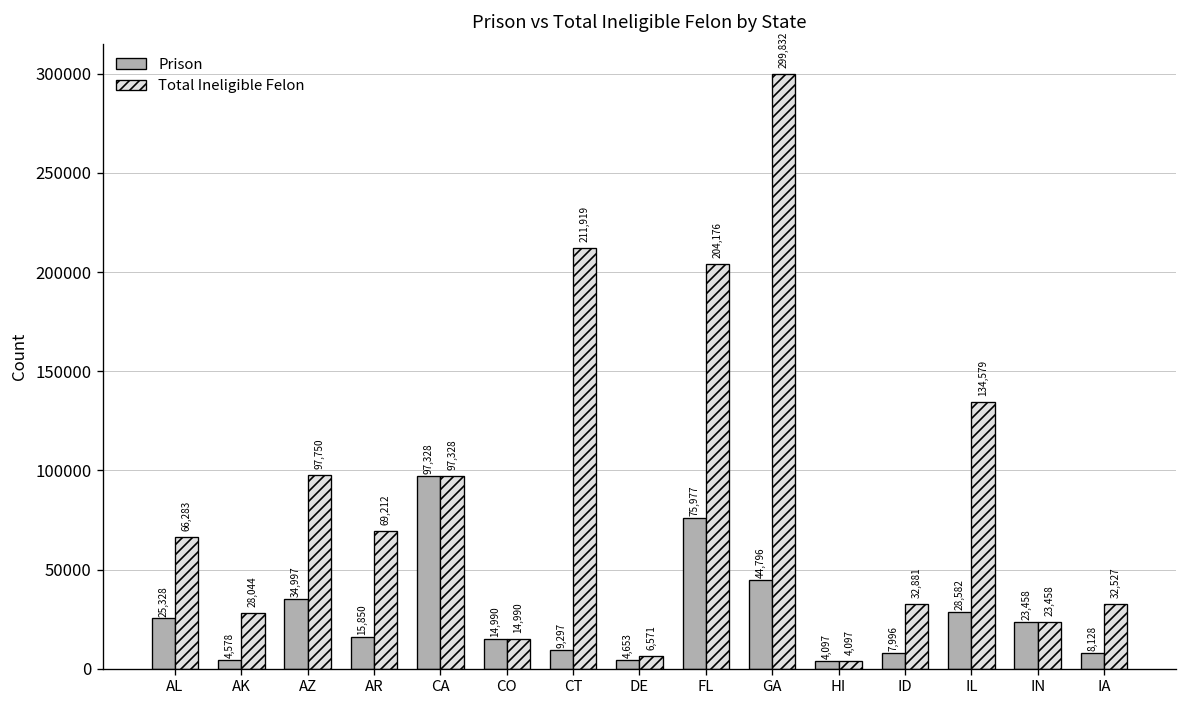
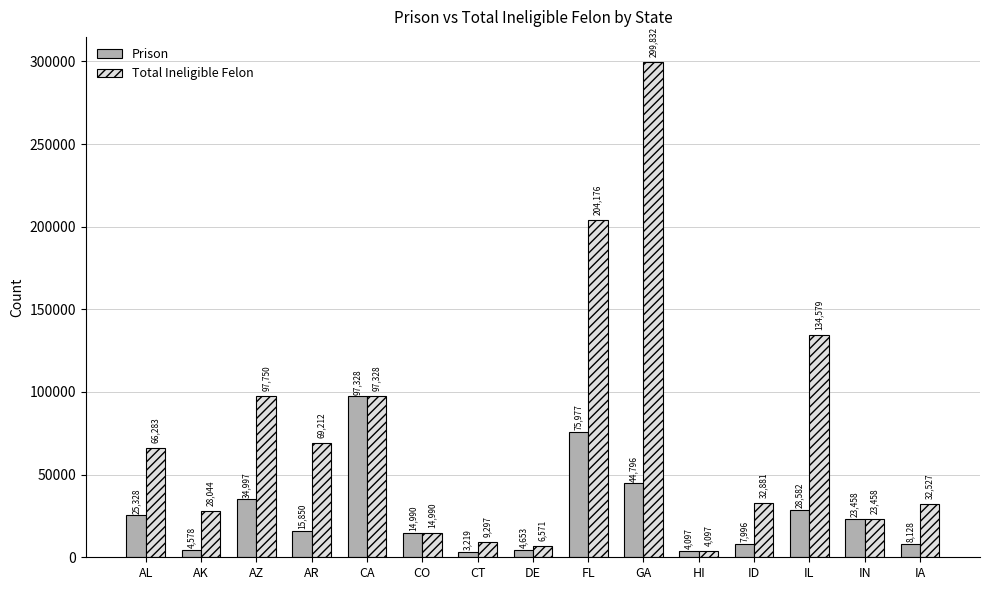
  {
    "Prison": {
      "AL": "25,328",
      "AK": "4,578",
      "AZ": "34,997",
      "AR": "15,850",
      "CA": "97,328",
      "CO": "14,990",
-     "CT": "9,297",
+     "CT": "3,219",
      "DE": "4,653",
      "FL": "75,977",
      "GA": "44,796",
      "HI": "4,097",
      "ID": "7,996",
      "IL": "28,582",
      "IN": "23,458",
      "IA": "8,128"
    },
    "Total Ineligible Felon": {
      "AK": "28,044",
      "CA": "97,328",
      "CO": "14,990",
-     "CT": "211,919",
+     "CT": "9,297",
      "DE": "6,571",
      "GA": "299,832",
      "HI": "4,097",
      "ID": "32,881",
      "IL": "134,579",
      "IN": "23,458"
    }
  }
